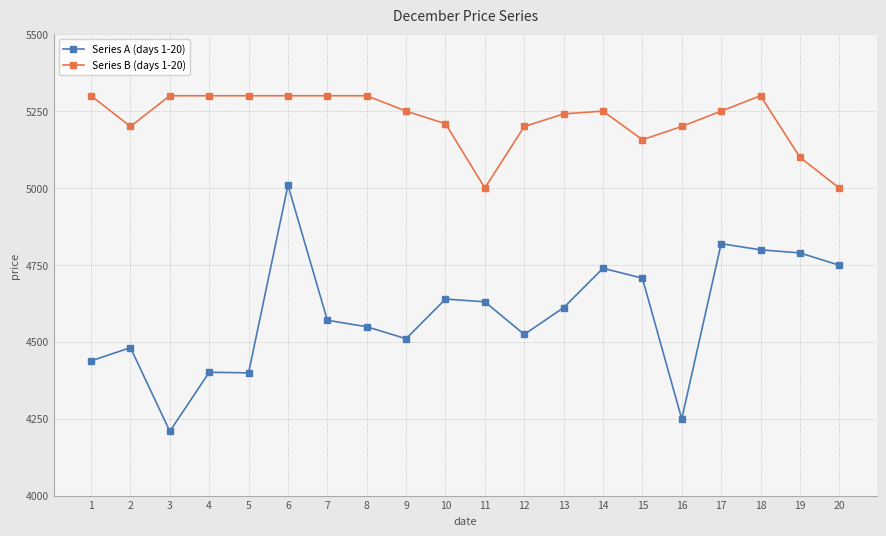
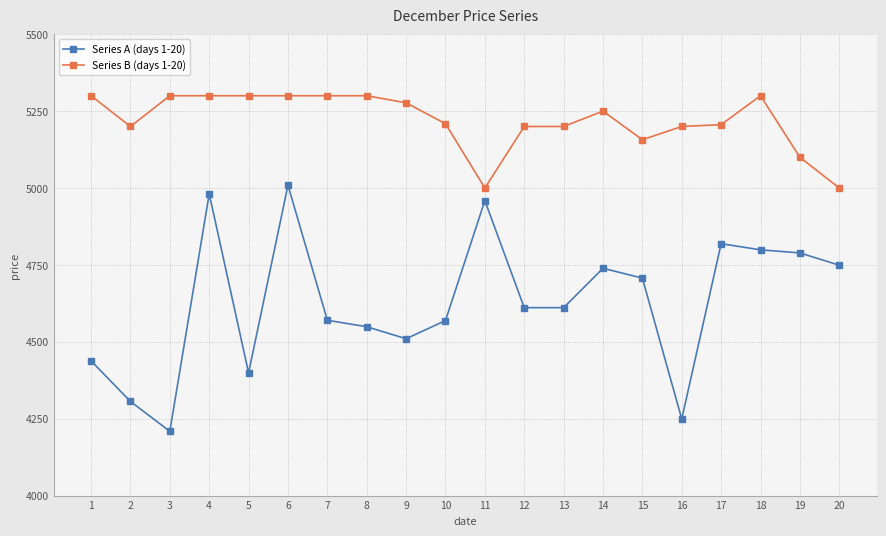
  {
    "Series A (days 1-20)": {
      "1": 4440,
-     "2": 4480,
+     "2": 4310,
      "3": 4210,
-     "4": 4400,
+     "4": 4980,
      "5": 4400,
      "6": 5010,
      "7": 4570,
      "8": 4550,
      "9": 4510,
-     "10": 4640,
-     "11": 4630,
-     "12": 4520,
+     "10": 4570,
+     "11": 4960,
+     "12": 4610,
      "13": 4610,
      "14": 4740,
      "15": 4710,
      "16": 4250,
      "17": 4820,
      "18": 4800,
      "19": 4790,
      "20": 4750
    },
    "Series B (days 1-20)": {
      "1": 5300,
      "2": 5200,
      "3": 5300,
      "4": 5300,
      "5": 5300,
      "6": 5300,
      "7": 5300,
      "8": 5300,
-     "9": 5250,
+     "9": 5280,
      "10": 5210,
      "11": 5000,
      "12": 5200,
-     "13": 5240,
+     "13": 5200,
      "14": 5250,
      "15": 5160,
      "16": 5200,
-     "17": 5250,
+     "17": 5210,
      "18": 5300,
      "19": 5100,
      "20": 5000
    }
  }
